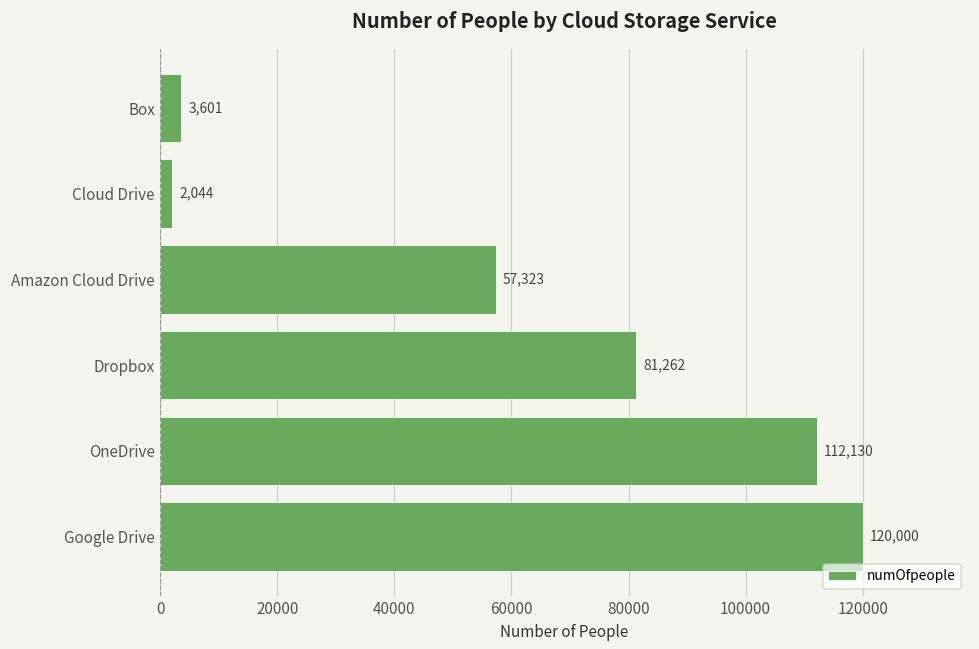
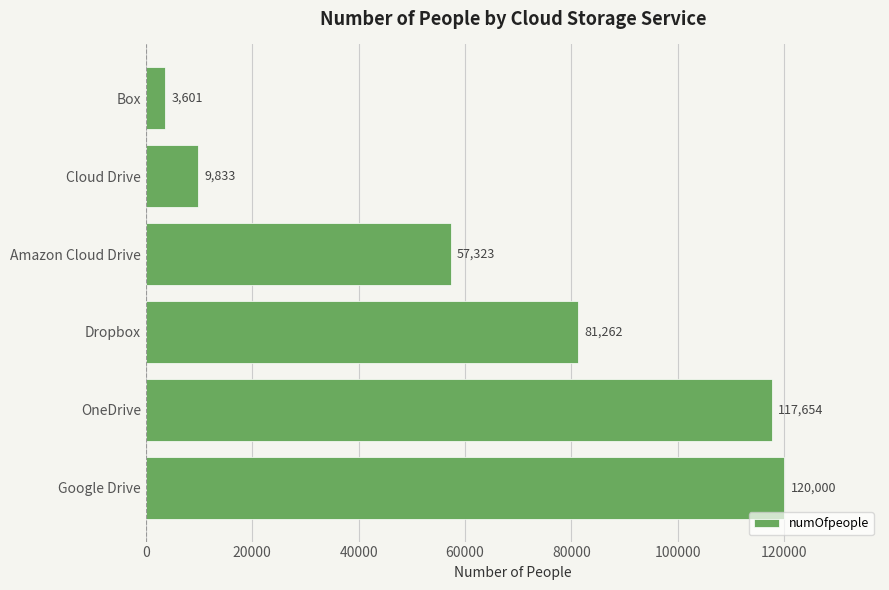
  {
    "Box": "3,601",
-   "Cloud Drive": "2,044",
+   "Cloud Drive": "9,833",
    "Amazon Cloud Drive": "57,323",
    "Dropbox": "81,262",
-   "OneDrive": "112,130",
+   "OneDrive": "117,654",
    "Google Drive": "120,000"
  }
